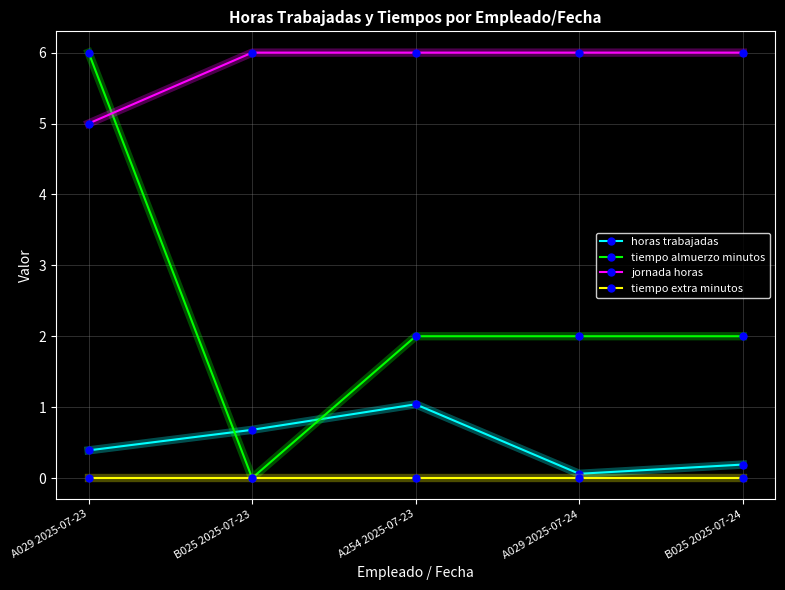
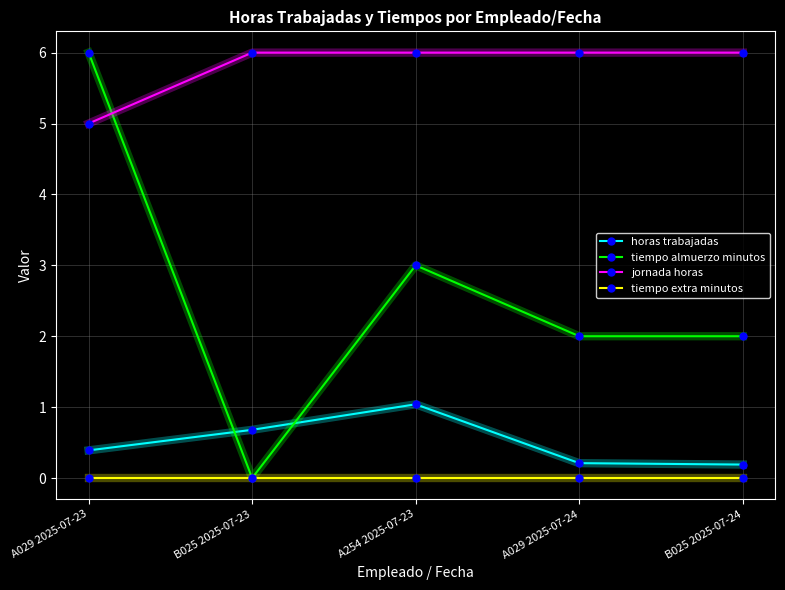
  {
    "horas trabajadas": {
      "A029 2025-07-23": 0.4,
      "B025 2025-07-23": 0.7,
      "A254 2025-07-23": 1.0,
-     "A029 2025-07-24": 0.1,
+     "A029 2025-07-24": 0.2,
      "B025 2025-07-24": 0.2
    },
    "tiempo almuerzo minutos": {
      "A029 2025-07-23": 6,
-     "A254 2025-07-23": 2,
+     "A254 2025-07-23": 3,
      "A029 2025-07-24": 2,
      "B025 2025-07-24": 2
    },
    "jornada horas": {
      "A029 2025-07-23": 5.0,
      "B025 2025-07-23": 6.0,
      "A254 2025-07-23": 6.0,
      "A029 2025-07-24": 6.0,
      "B025 2025-07-24": 6.0
    },
    "tiempo extra minutos": {
      "A029 2025-07-23": 0.0,
      "A254 2025-07-23": 0.0,
      "A029 2025-07-24": 0.0,
      "B025 2025-07-24": 0.0
    }
  }
